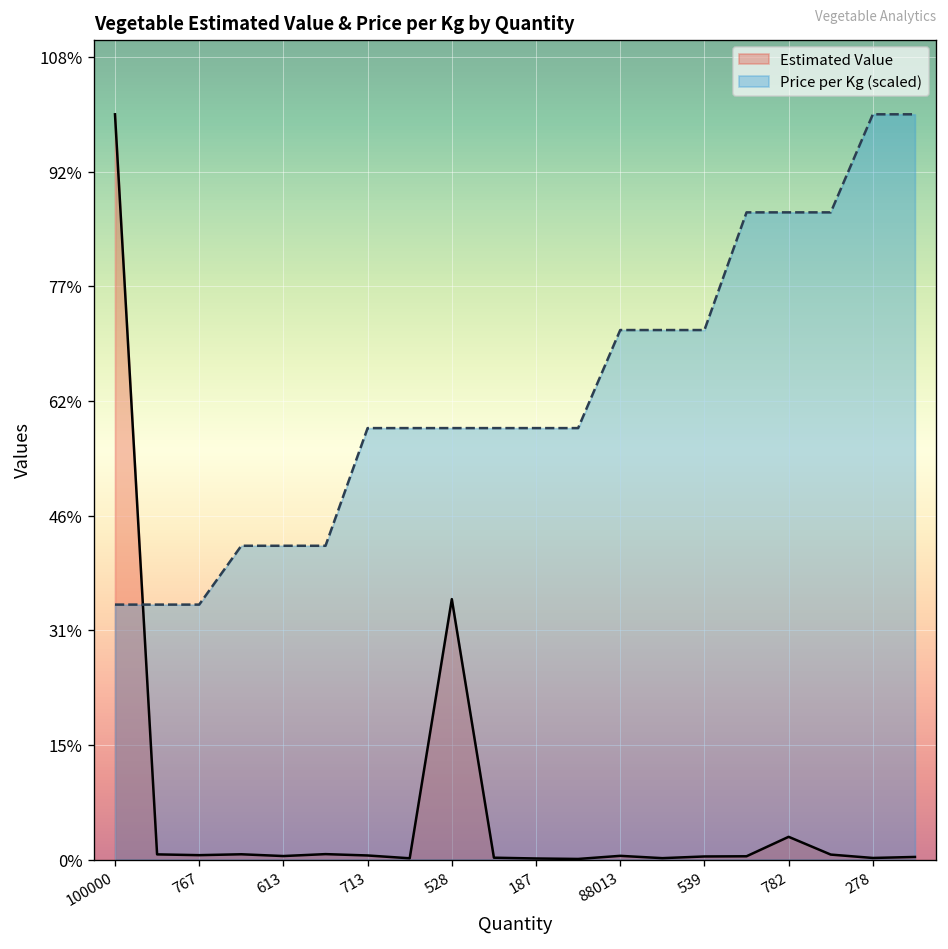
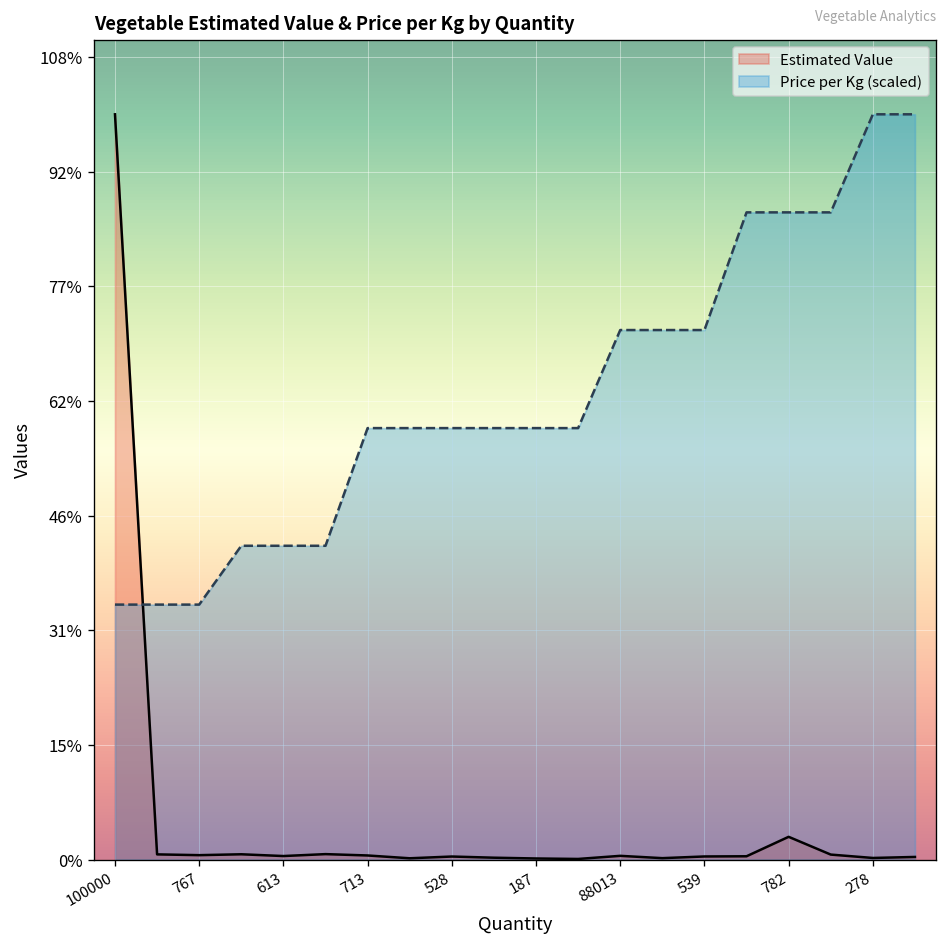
  {
    "Estimated Value": {
      "100000": "100%",
      "767": "1%",
      "613": "0%",
      "713": "1%",
-     "528": "35%",
+     "528": "0%",
      "187": "0%",
      "88013": "0%",
      "539": "0%",
      "782": "3%",
      "278": "0%"
    },
    "Price per Kg (scaled)": {
      "100000": "34%",
      "767": "34%",
      "613": "42%",
      "713": "58%",
      "528": "58%",
      "187": "58%",
      "88013": "71%",
      "539": "71%",
      "782": "87%",
      "278": "100%"
    }
  }
